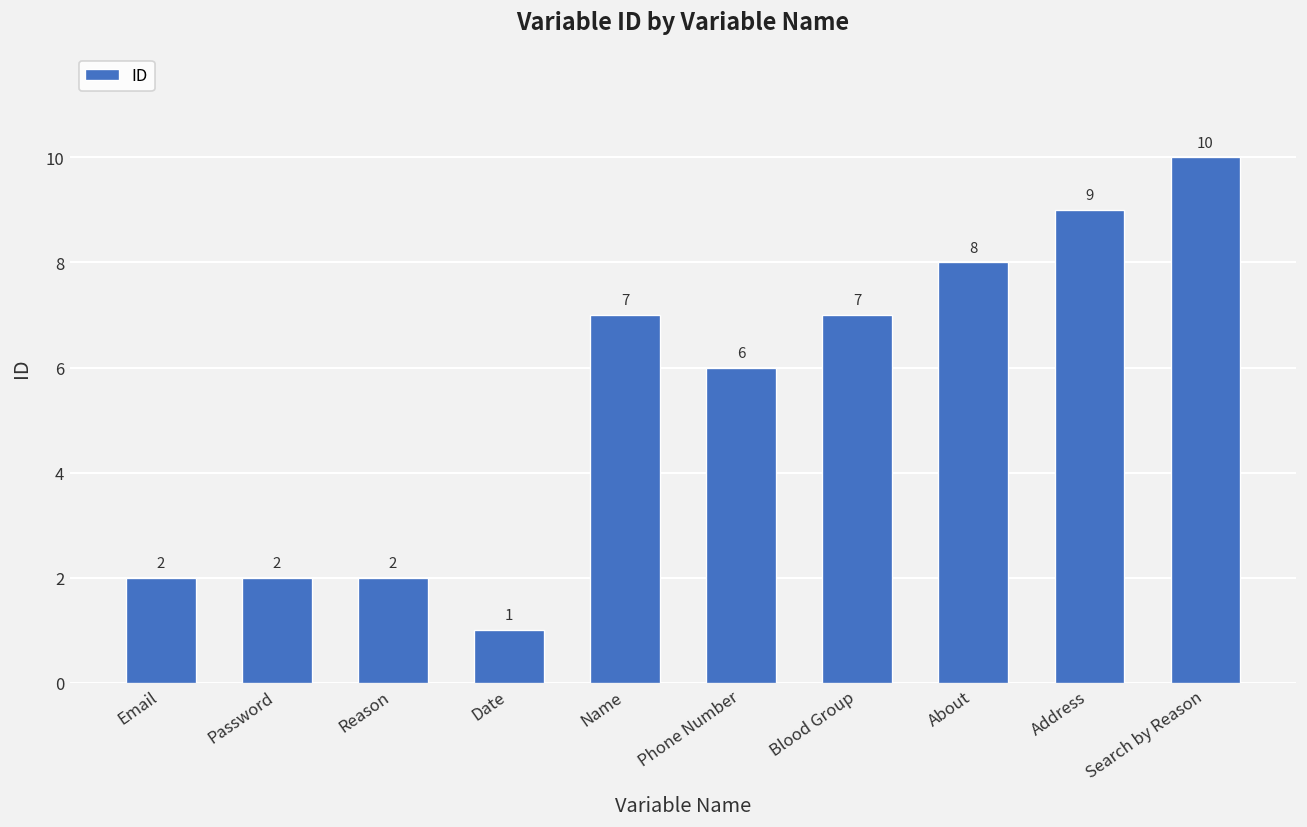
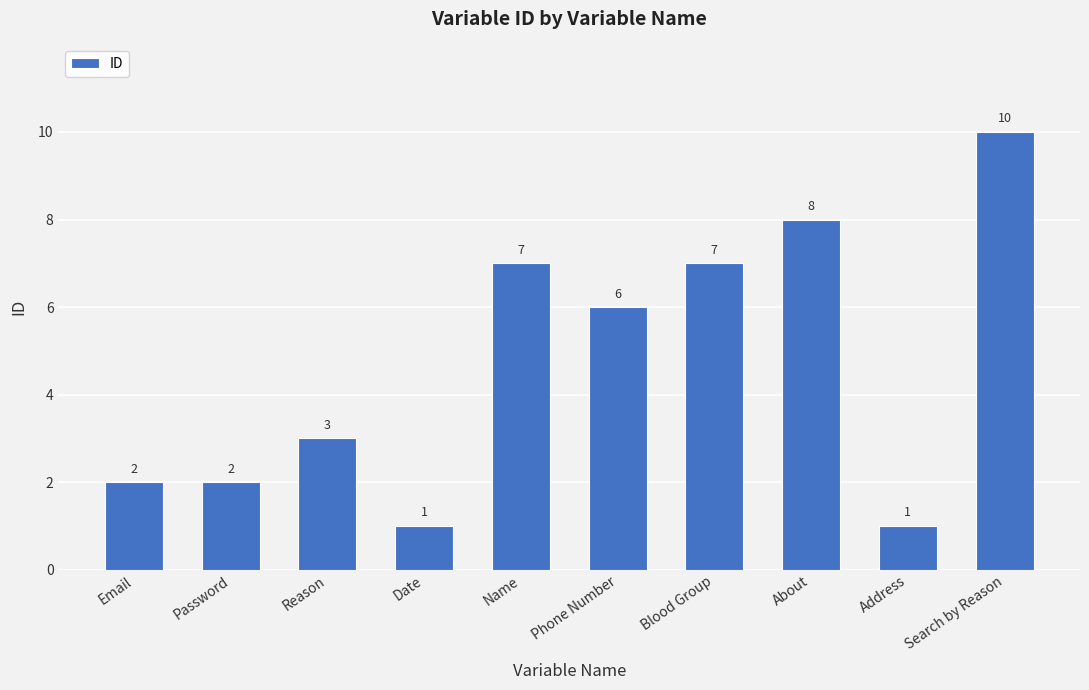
  {
    "Email": 2,
    "Password": 2,
-   "Reason": 2,
+   "Reason": 3,
    "Date": 1,
    "Name": 7,
    "Phone Number": 6,
    "Blood Group": 7,
    "About": 8,
-   "Address": 9,
+   "Address": 1,
    "Search by Reason": 10
  }
